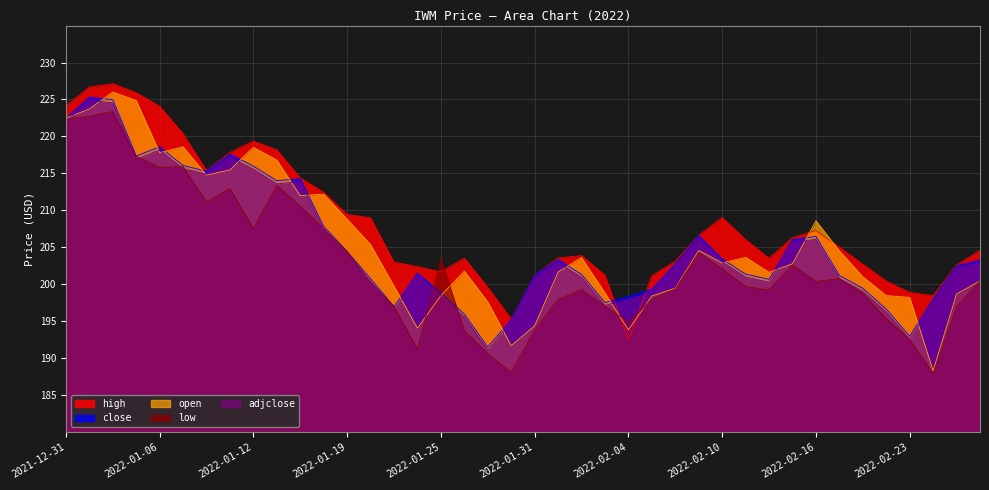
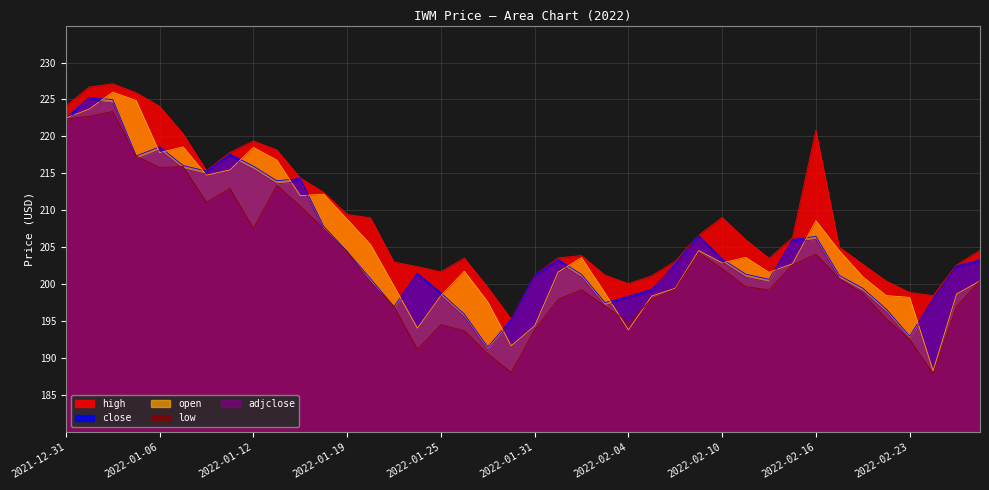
  {
    "high": {
      "2021-12-31": 224,
      "2022-01-06": 224,
      "2022-01-12": 219,
      "2022-01-19": 209,
      "2022-01-25": 202,
-     "2022-02-04": 193,
+     "2022-02-04": 200,
      "2022-02-10": 209,
-     "2022-02-16": 207,
+     "2022-02-16": 221,
      "2022-02-23": 199
    },
    "close": {
      "2022-01-06": 219,
      "2022-01-12": 216,
      "2022-01-25": 199,
      "2022-02-04": 198,
      "2022-02-10": 203,
      "2022-02-16": 206,
      "2022-02-23": 193
    },
    "open": {
      "2022-01-06": 218,
      "2022-01-12": 219,
      "2022-01-19": 209,
      "2022-01-31": 194,
      "2022-02-04": 194,
      "2022-02-16": 209,
      "2022-02-23": 198
    },
    "low": {
      "2022-01-06": 216,
      "2022-01-12": 208,
-     "2022-01-25": 204,
+     "2022-01-25": 195,
      "2022-01-31": 194,
      "2022-02-04": 195,
      "2022-02-10": 202,
-     "2022-02-16": 200
+     "2022-02-16": 204
    },
    "adjclose": {
      "2021-12-31": 222,
      "2022-01-06": 218,
      "2022-01-12": 216,
      "2022-01-31": 201,
      "2022-02-04": 198,
      "2022-02-16": 206
    }
  }
